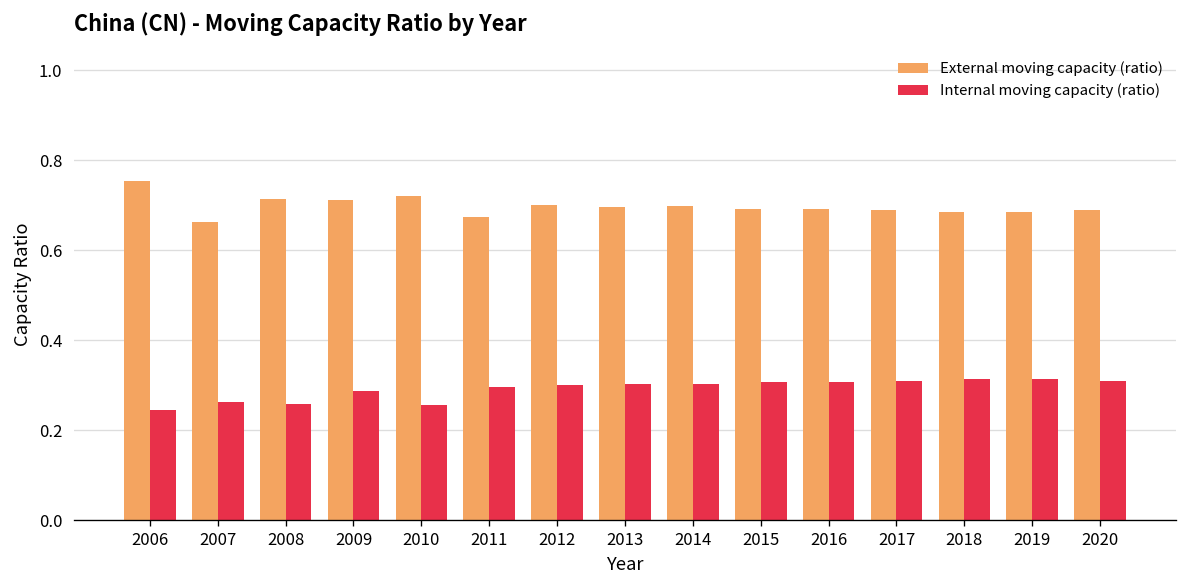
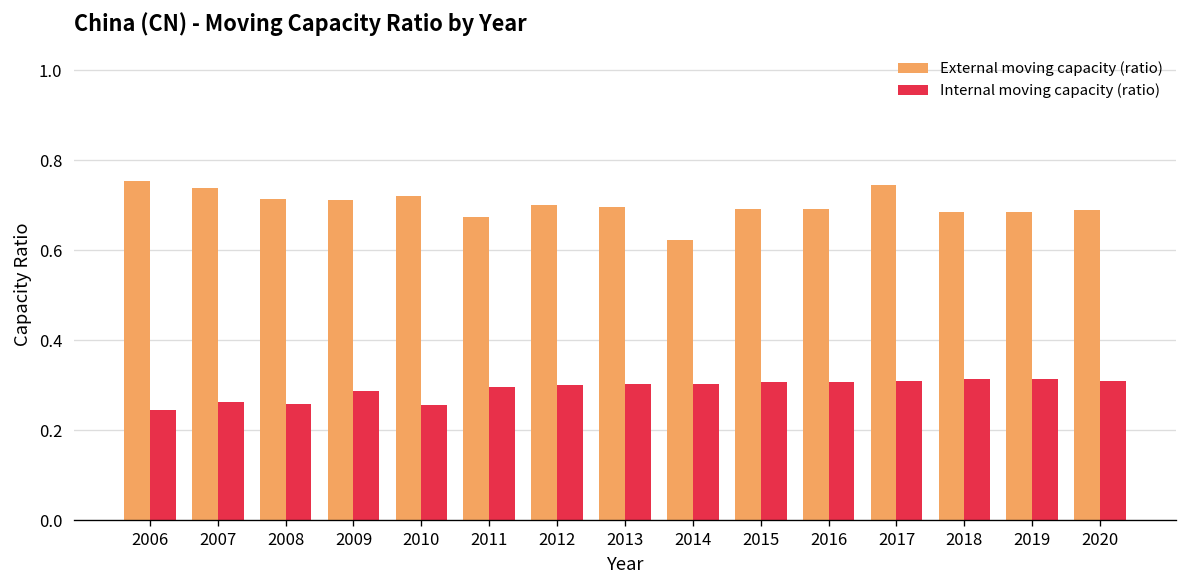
  {
    "External moving capacity (ratio)": {
      "2006": 0.76,
-     "2007": 0.66,
+     "2007": 0.74,
      "2008": 0.71,
      "2009": 0.71,
      "2010": 0.72,
      "2011": 0.67,
      "2012": 0.70,
      "2013": 0.70,
-     "2014": 0.70,
+     "2014": 0.62,
      "2015": 0.69,
      "2016": 0.69,
-     "2017": 0.69,
+     "2017": 0.74,
      "2018": 0.69,
      "2019": 0.69,
      "2020": 0.69
    },
    "Internal moving capacity (ratio)": {
      "2006": 0.24,
      "2007": 0.26,
      "2008": 0.26,
      "2009": 0.29,
      "2010": 0.26,
      "2011": 0.30,
      "2012": 0.30,
      "2013": 0.30,
      "2014": 0.30,
      "2015": 0.31,
      "2016": 0.31,
      "2017": 0.31,
      "2018": 0.31,
      "2019": 0.31,
      "2020": 0.31
    }
  }
